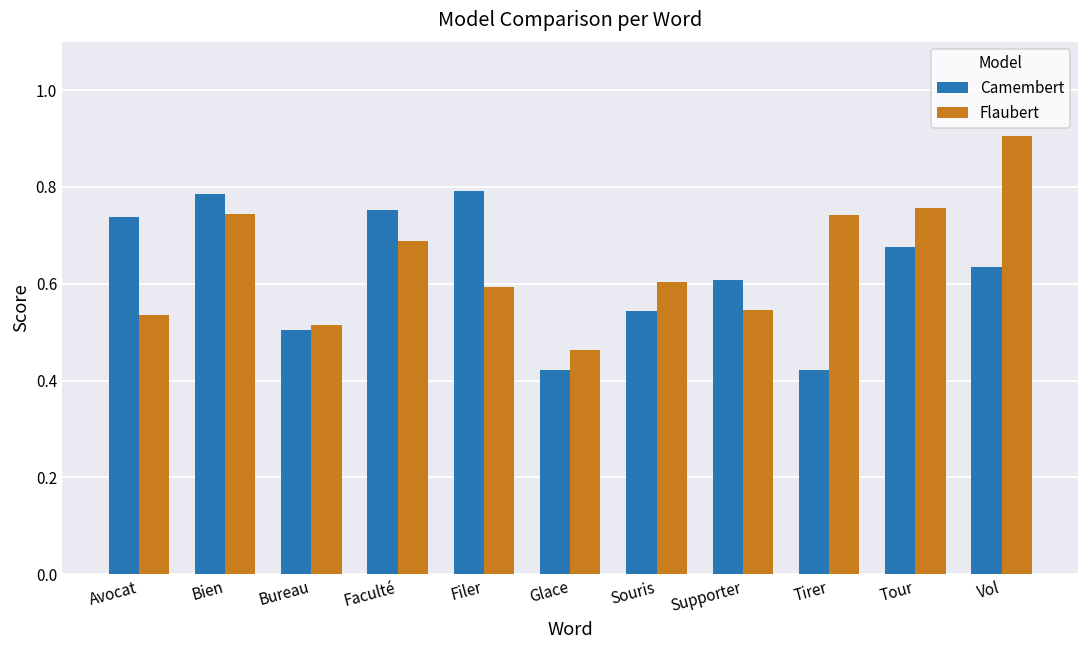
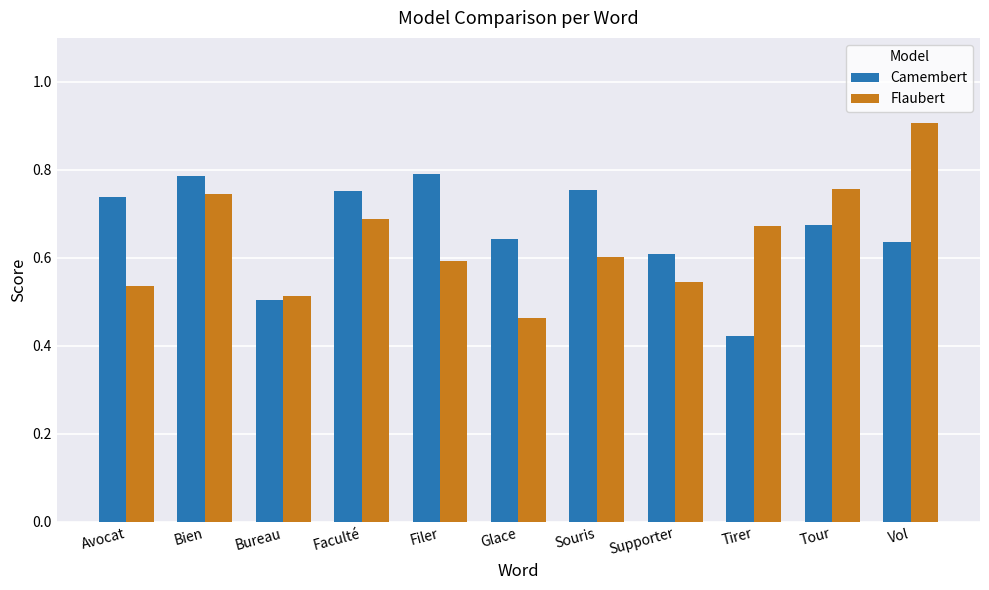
  {
    "Camembert": {
      "Avocat": 0.74,
      "Bien": 0.79,
      "Bureau": 0.50,
      "Faculté": 0.75,
      "Filer": 0.79,
-     "Glace": 0.42,
-     "Souris": 0.54,
+     "Glace": 0.64,
+     "Souris": 0.75,
      "Supporter": 0.61,
      "Tirer": 0.42,
      "Tour": 0.68,
      "Vol": 0.64
    },
    "Flaubert": {
      "Avocat": 0.54,
      "Bien": 0.74,
      "Bureau": 0.51,
      "Faculté": 0.69,
      "Filer": 0.59,
      "Glace": 0.46,
      "Souris": 0.60,
      "Supporter": 0.55,
-     "Tirer": 0.74,
+     "Tirer": 0.67,
      "Tour": 0.76,
      "Vol": 0.91
    }
  }
